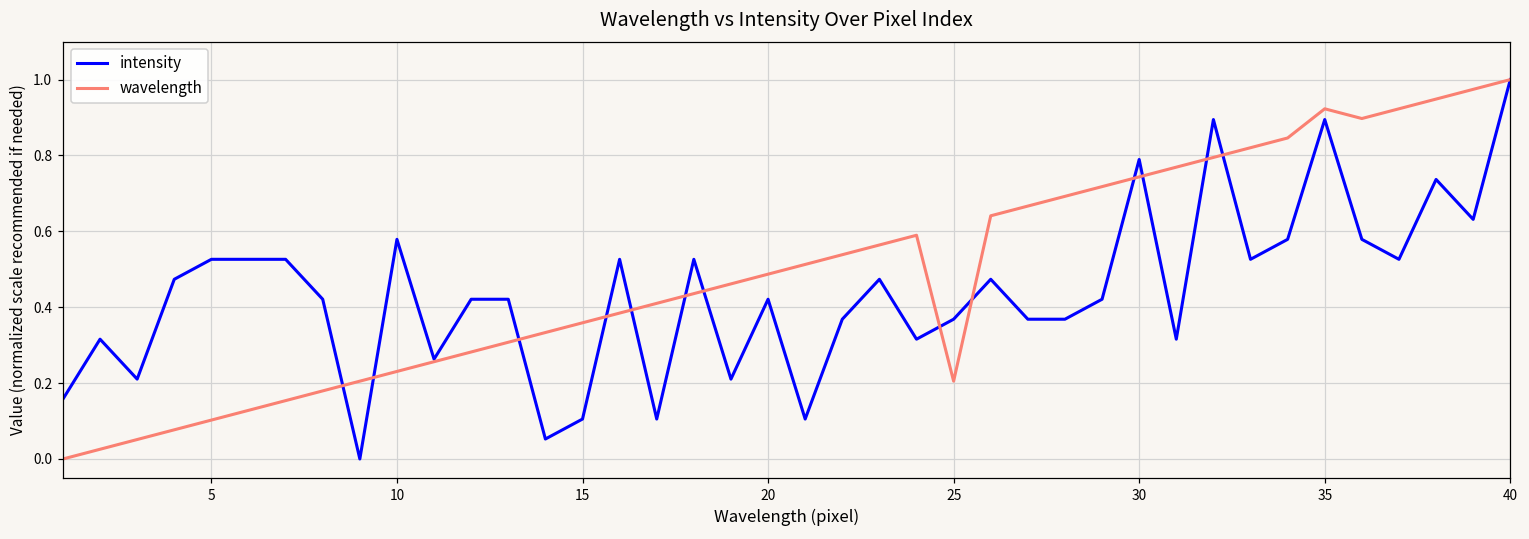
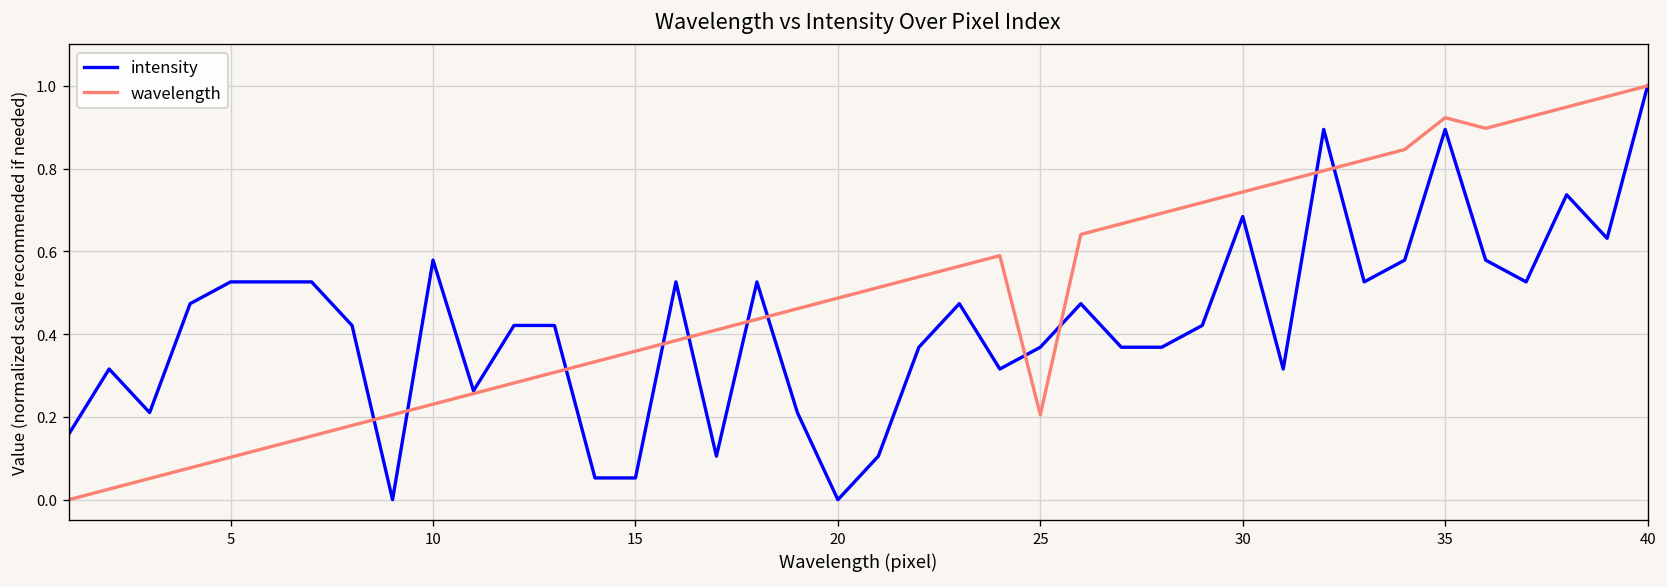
  {
    "intensity": {
      "5": 0.53,
      "10": 0.58,
-     "15": 0.11,
-     "20": 0.42,
+     "15": 0.05,
+     "20": 0.00,
      "25": 0.37,
-     "30": 0.79,
+     "30": 0.68,
      "35": 0.89
    },
    "wavelength": {
      "5": 0.10,
      "10": 0.23,
      "15": 0.36,
      "20": 0.49,
      "25": 0.21,
      "30": 0.74,
      "35": 0.92
    }
  }
